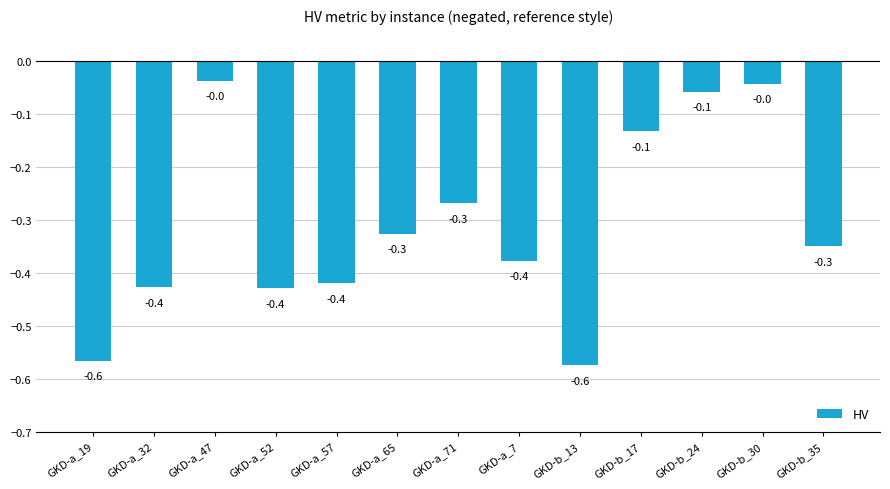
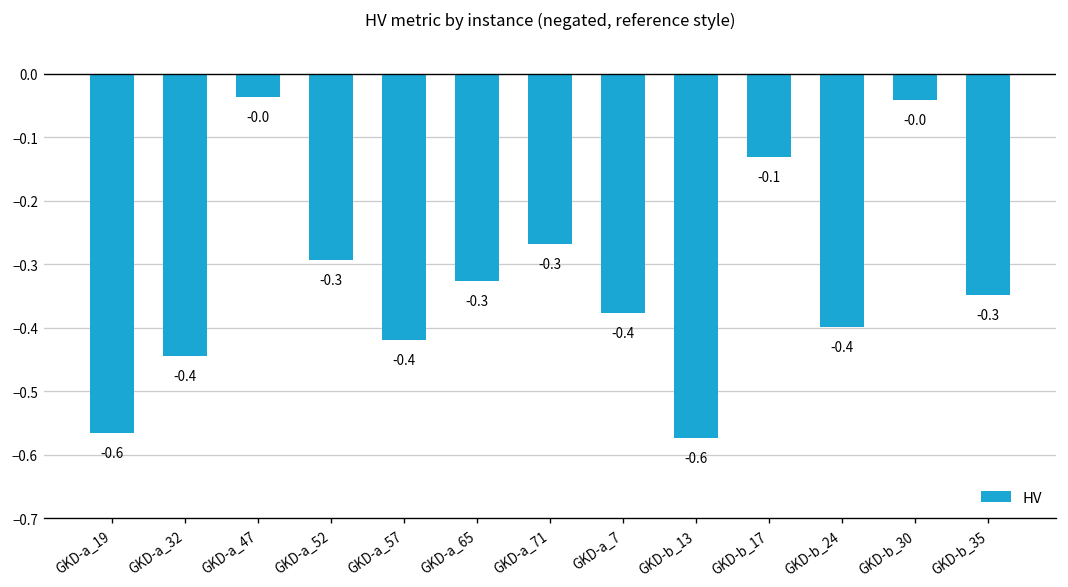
  {
    "GKD-a_19": -0.6,
-   "GKD-a_32": -0.43,
+   "GKD-a_32": -0.44,
    "GKD-a_47": -0.0,
-   "GKD-a_52": -0.4,
+   "GKD-a_52": -0.3,
    "GKD-a_57": -0.4,
    "GKD-a_65": -0.3,
    "GKD-a_71": -0.3,
    "GKD-a_7": -0.4,
    "GKD-b_13": -0.6,
    "GKD-b_17": -0.1,
-   "GKD-b_24": -0.1,
+   "GKD-b_24": -0.4,
    "GKD-b_30": -0.0,
    "GKD-b_35": -0.3
  }
